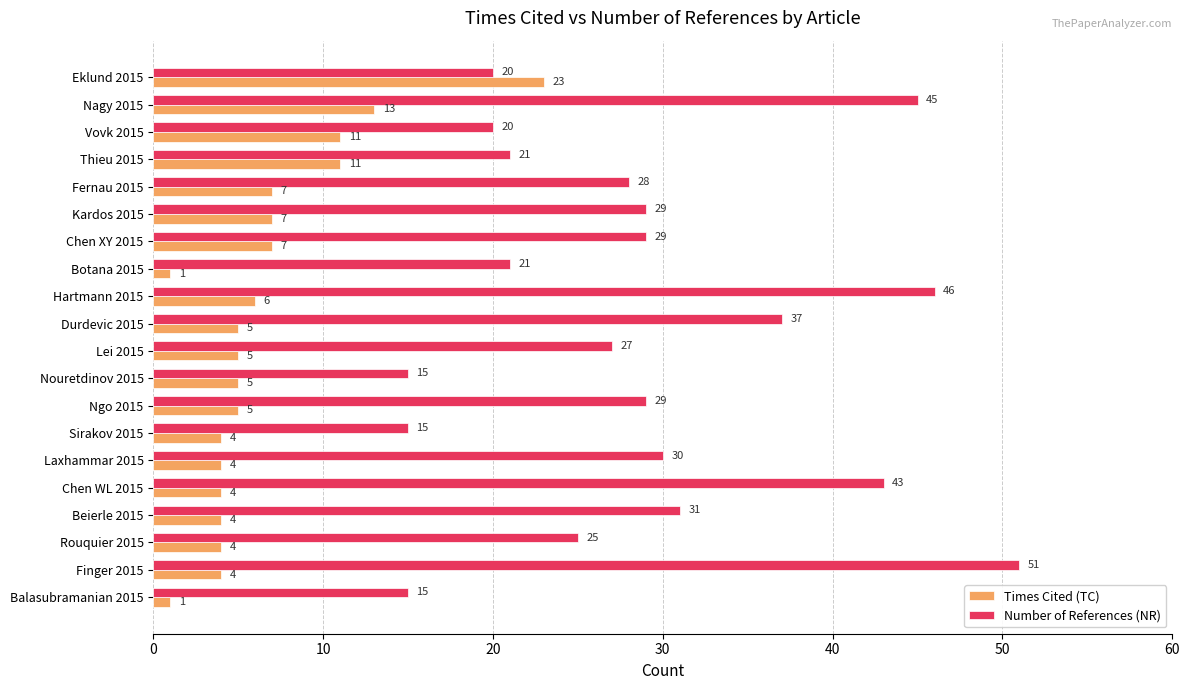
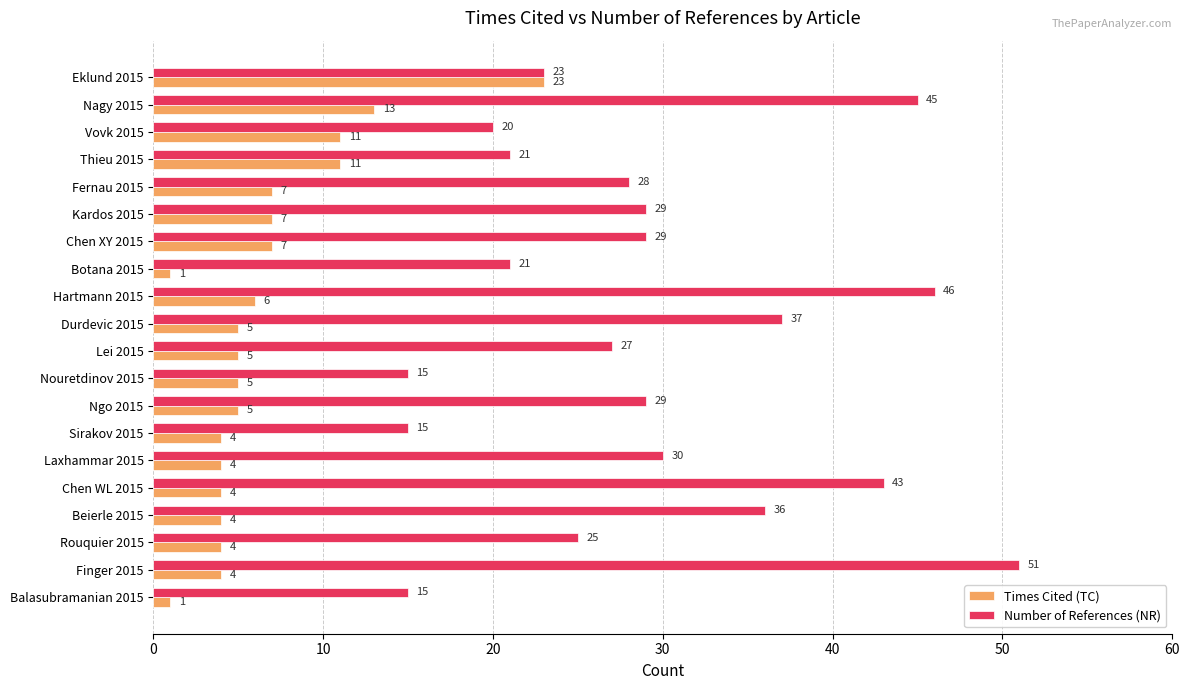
  {
    "Times Cited (TC)": {
      "Eklund 2015": 23,
      "Nagy 2015": 13,
      "Vovk 2015": 11,
      "Thieu 2015": 11,
      "Fernau 2015": 7,
      "Kardos 2015": 7,
      "Chen XY 2015": 7,
      "Botana 2015": 1,
      "Hartmann 2015": 6,
      "Durdevic 2015": 5,
      "Lei 2015": 5,
      "Nouretdinov 2015": 5,
      "Ngo 2015": 5,
      "Sirakov 2015": 4,
      "Laxhammar 2015": 4,
      "Chen WL 2015": 4,
      "Beierle 2015": 4,
      "Rouquier 2015": 4,
      "Finger 2015": 4,
      "Balasubramanian 2015": 1
    },
    "Number of References (NR)": {
-     "Eklund 2015": 20,
+     "Eklund 2015": 23,
      "Nagy 2015": 45,
      "Vovk 2015": 20,
      "Thieu 2015": 21,
      "Fernau 2015": 28,
      "Kardos 2015": 29,
      "Chen XY 2015": 29,
      "Botana 2015": 21,
      "Hartmann 2015": 46,
      "Durdevic 2015": 37,
      "Lei 2015": 27,
      "Nouretdinov 2015": 15,
      "Ngo 2015": 29,
      "Sirakov 2015": 15,
      "Laxhammar 2015": 30,
      "Chen WL 2015": 43,
-     "Beierle 2015": 31,
+     "Beierle 2015": 36,
      "Rouquier 2015": 25,
      "Finger 2015": 51,
      "Balasubramanian 2015": 15
    }
  }
